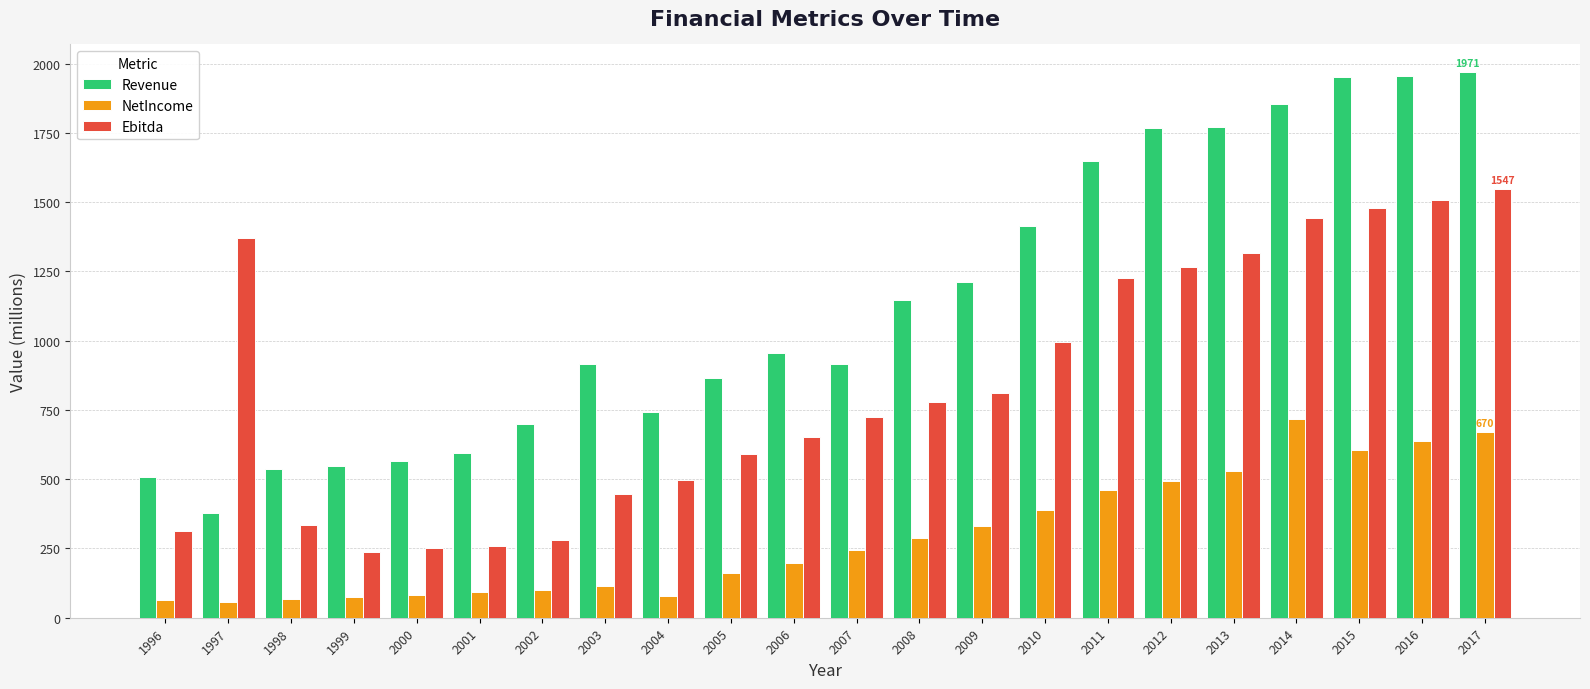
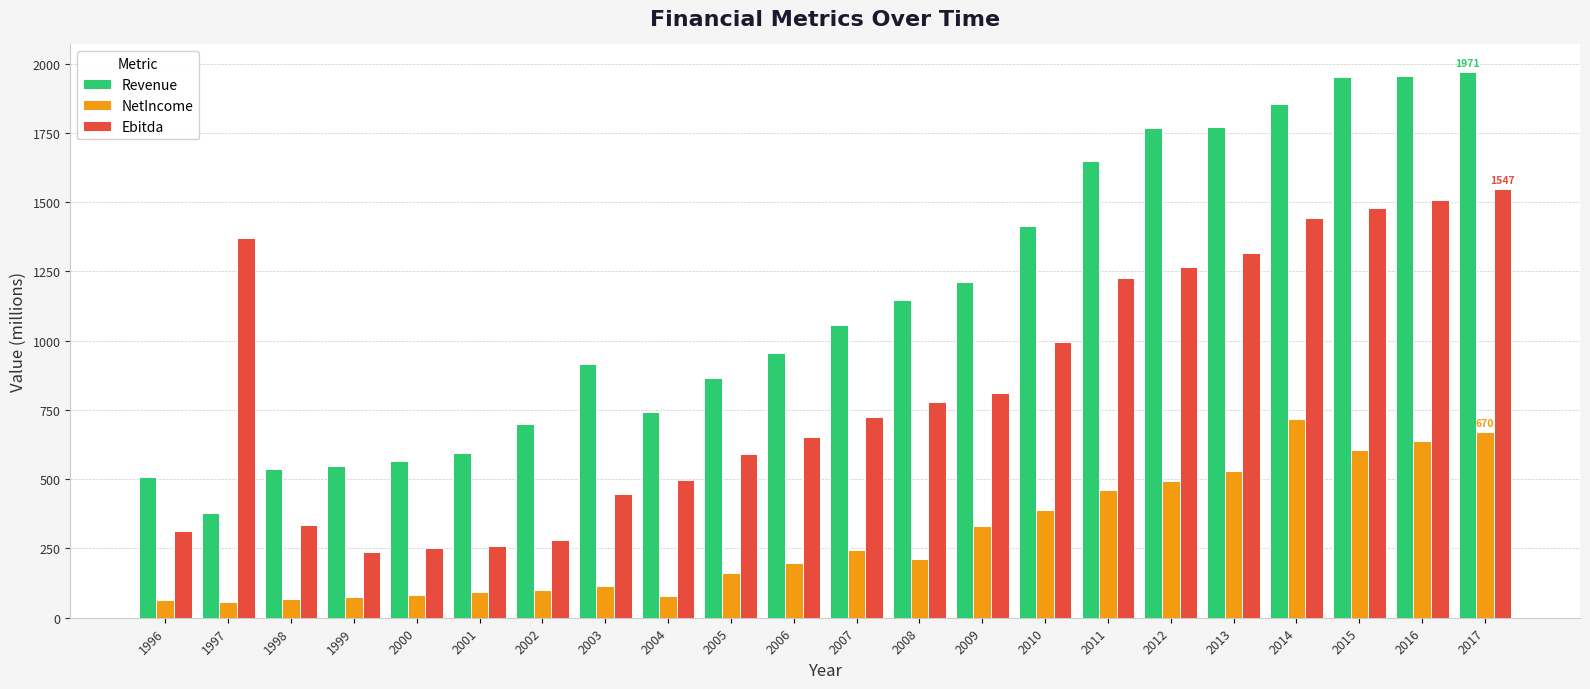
  {
    "Revenue": {
      "1996": 510,
      "1997": 380,
      "1998": 540,
      "1999": 550,
      "2000": 570,
      "2001": 590,
      "2002": 700,
      "2003": 910,
      "2004": 740,
      "2005": 870,
      "2006": 950,
-     "2007": 910,
+     "2007": 1060,
      "2008": 1150,
      "2009": 1210,
      "2010": 1410,
      "2011": 1650,
      "2012": 1770,
      "2013": 1770,
      "2014": 1850,
      "2015": 1950,
      "2016": 1950
    },
    "NetIncome": {
      "1996": 60,
      "1997": 60,
      "1998": 70,
      "1999": 80,
      "2000": 80,
      "2001": 90,
      "2002": 100,
      "2003": 120,
      "2004": 80,
      "2005": 160,
      "2006": 200,
      "2007": 240,
-     "2008": 290,
+     "2008": 210,
      "2009": 330,
      "2010": 390,
      "2011": 460,
      "2012": 490,
      "2013": 530,
      "2014": 720,
      "2015": 610,
      "2016": 640
    },
    "Ebitda": {
      "2017": 1547
    }
  }
